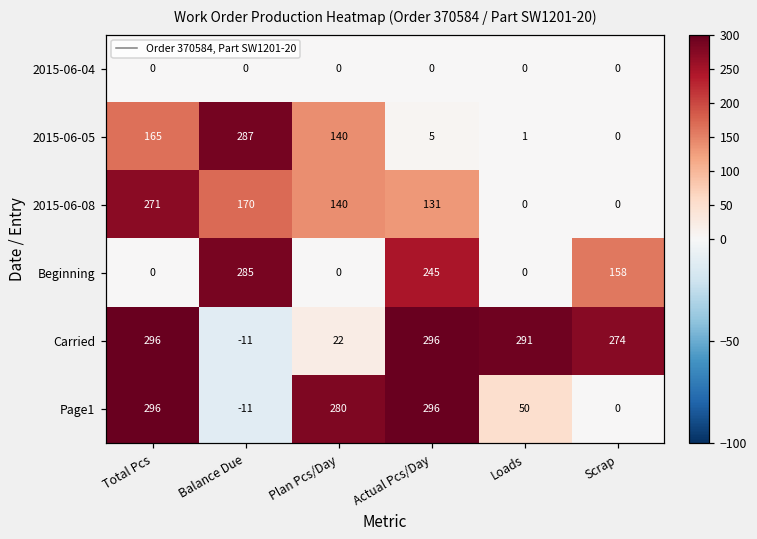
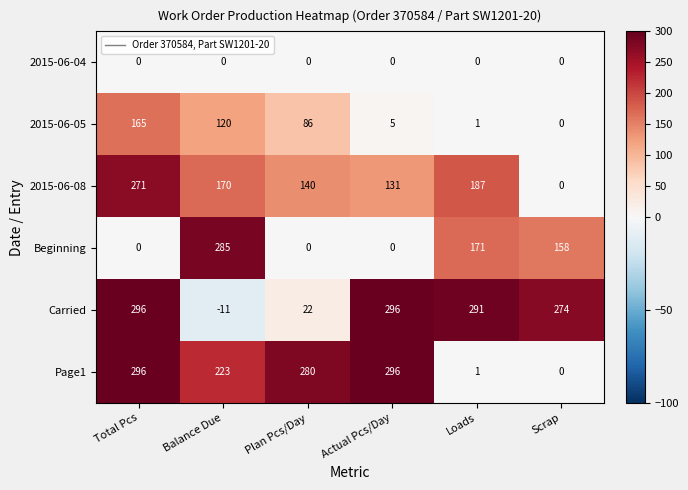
  {
    "2015-06-04": {
      "Total Pcs": 0,
      "Balance Due": 0,
      "Plan Pcs/Day": 0,
      "Actual Pcs/Day": 0,
      "Loads": 0,
      "Scrap": 0
    },
    "2015-06-05": {
      "Total Pcs": 165,
-     "Balance Due": 287,
-     "Plan Pcs/Day": 140,
+     "Balance Due": 120,
+     "Plan Pcs/Day": 86,
      "Actual Pcs/Day": 5,
      "Loads": 1,
      "Scrap": 0
    },
    "2015-06-08": {
      "Total Pcs": 271,
      "Balance Due": 170,
      "Plan Pcs/Day": 140,
      "Actual Pcs/Day": 131,
-     "Loads": 0,
+     "Loads": 187,
      "Scrap": 0
    },
    "Beginning": {
      "Total Pcs": 0,
      "Balance Due": 285,
      "Plan Pcs/Day": 0,
-     "Actual Pcs/Day": 245,
-     "Loads": 0,
+     "Actual Pcs/Day": 0,
+     "Loads": 171,
      "Scrap": 158
    },
    "Carried": {
      "Total Pcs": 296,
      "Balance Due": -11,
      "Plan Pcs/Day": 22,
      "Actual Pcs/Day": 296,
      "Loads": 291,
      "Scrap": 274
    },
    "Page1": {
      "Total Pcs": 296,
-     "Balance Due": -11,
+     "Balance Due": 223,
      "Plan Pcs/Day": 280,
      "Actual Pcs/Day": 296,
-     "Loads": 50,
+     "Loads": 1,
      "Scrap": 0
    }
  }
